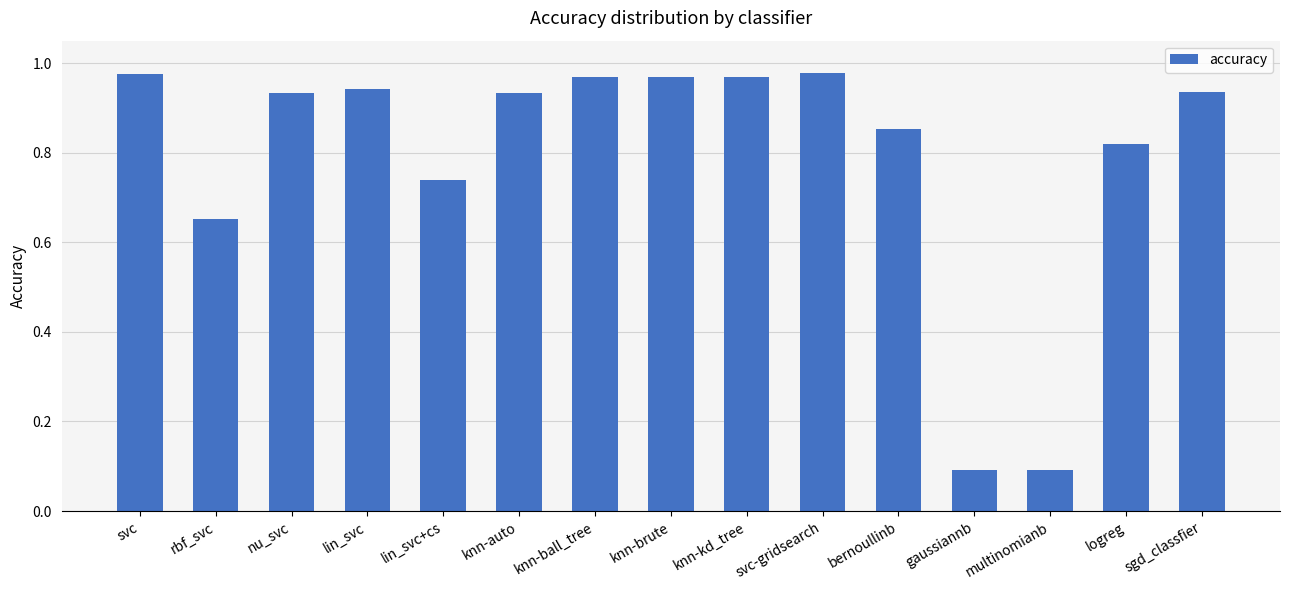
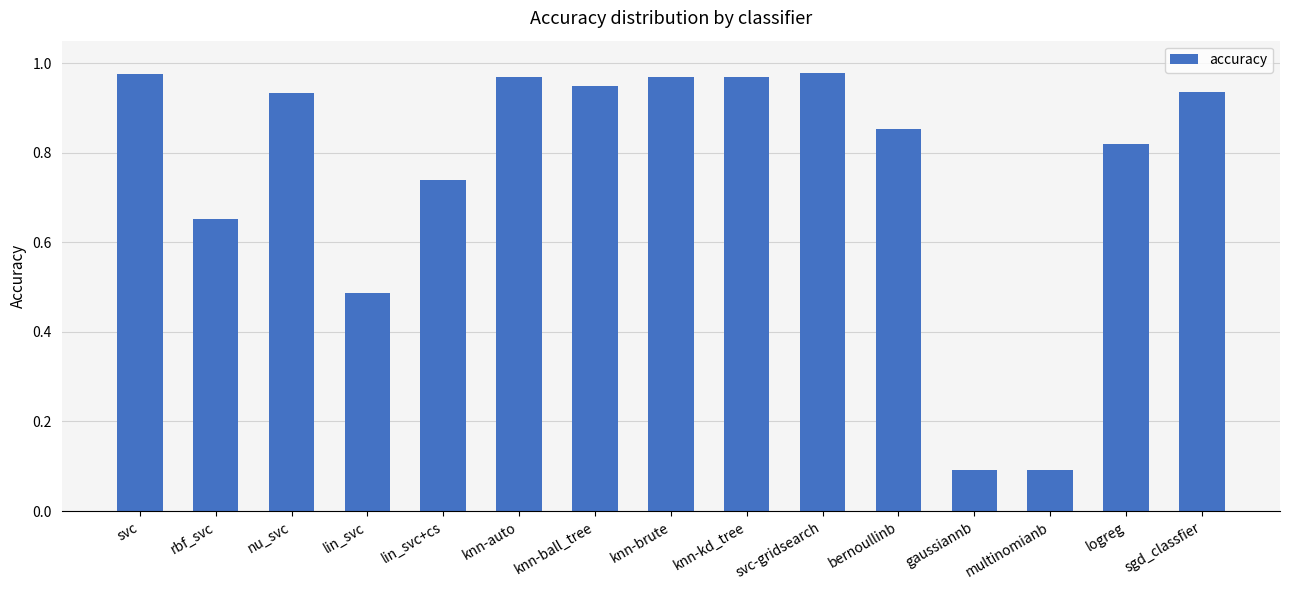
  {
    "svc": 0.97,
    "rbf_svc": 0.65,
    "nu_svc": 0.93,
-   "lin_svc": 0.94,
+   "lin_svc": 0.49,
    "lin_svc+cs": 0.74,
-   "knn-auto": 0.93,
-   "knn-ball_tree": 0.97,
+   "knn-auto": 0.97,
+   "knn-ball_tree": 0.95,
    "knn-brute": 0.97,
    "knn-kd_tree": 0.97,
    "svc-gridsearch": 0.98,
    "bernoullinb": 0.85,
    "gaussiannb": 0.09,
    "multinomianb": 0.09,
    "logreg": 0.82,
    "sgd_classfier": 0.93
  }
